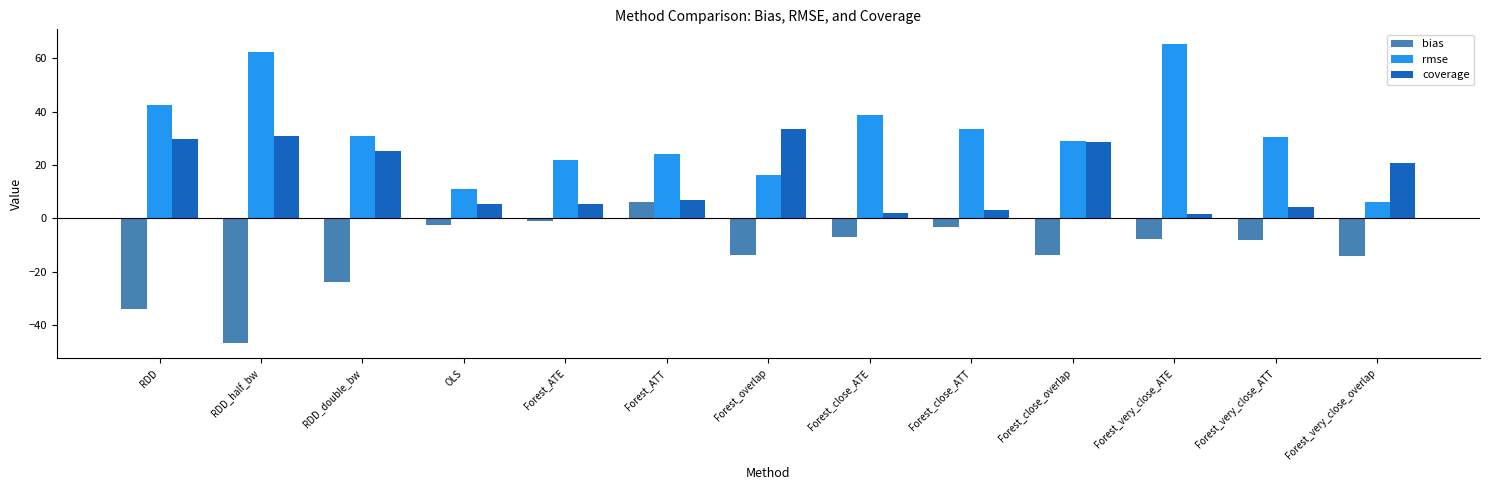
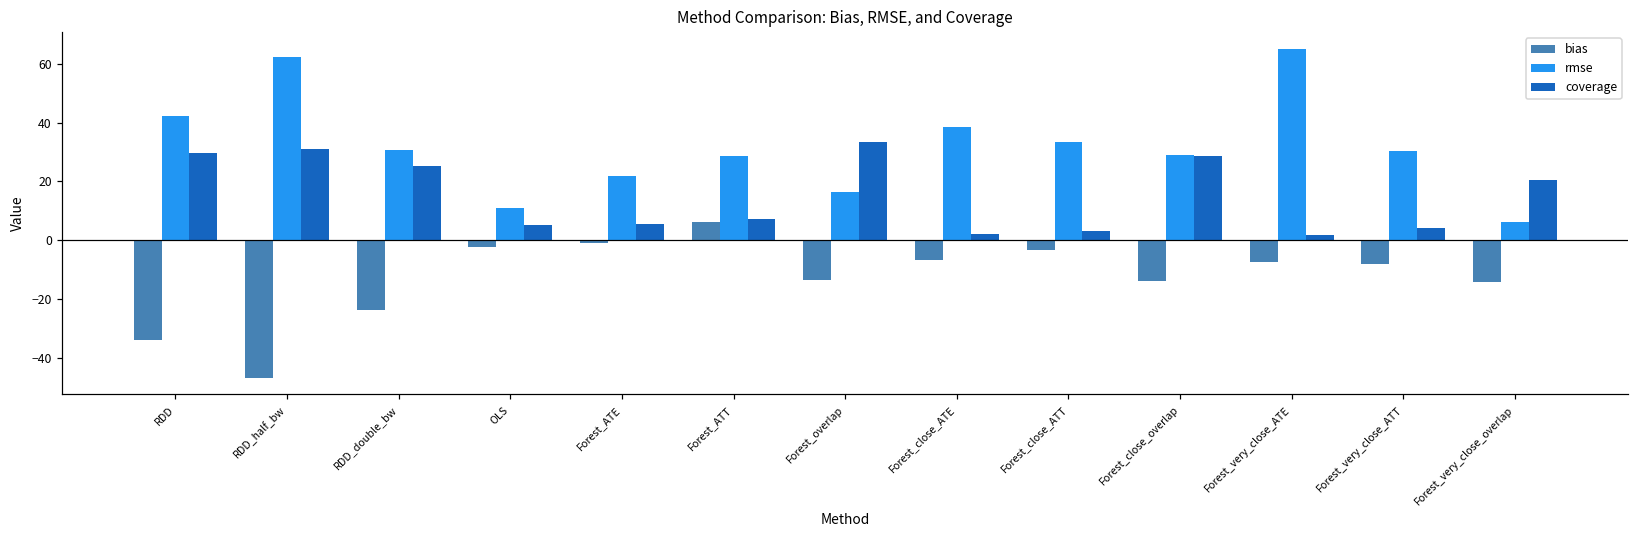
  {
    "rmse": {
      "RDD": 42,
      "RDD_half_bw": 62,
      "RDD_double_bw": 31,
      "OLS": 11,
      "Forest_ATE": 22,
-     "Forest_ATT": 24,
+     "Forest_ATT": 29,
      "Forest_overlap": 16,
      "Forest_close_ATE": 39,
      "Forest_close_ATT": 33,
      "Forest_close_overlap": 29,
      "Forest_very_close_ATE": 65,
      "Forest_very_close_ATT": 30,
      "Forest_very_close_overlap": 6
    }
  }
